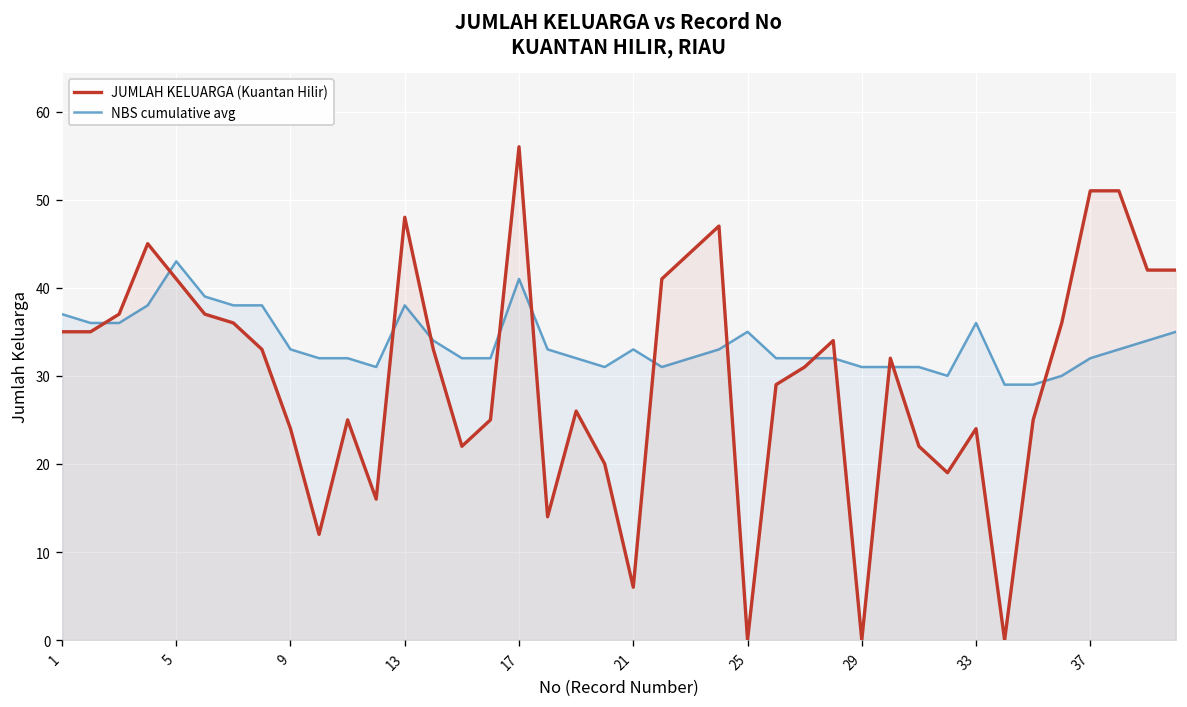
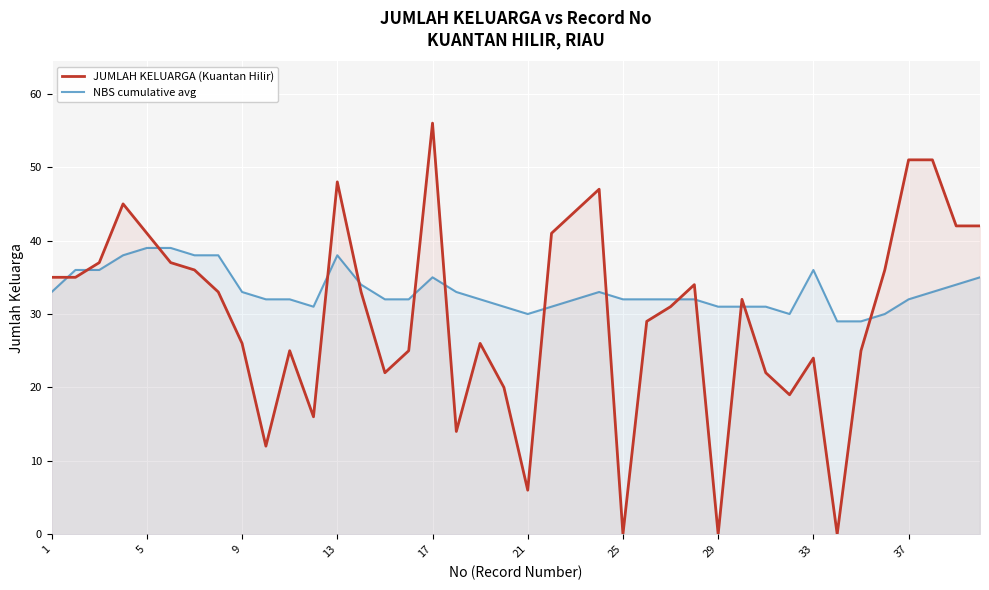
  {
    "JUMLAH KELUARGA (Kuantan Hilir)": {
      "1": 35,
      "5": 41,
-     "9": 24,
+     "9": 26,
      "13": 48,
      "17": 56,
      "21": 6,
      "25": 0,
      "29": 0,
      "33": 24,
      "37": 51
    },
    "NBS cumulative avg": {
-     "1": 37,
-     "5": 43,
+     "1": 33,
+     "5": 39,
      "9": 33,
      "13": 38,
-     "17": 41,
-     "21": 33,
-     "25": 35,
+     "17": 35,
+     "21": 30,
+     "25": 32,
      "29": 31,
      "33": 36,
      "37": 32
    }
  }
